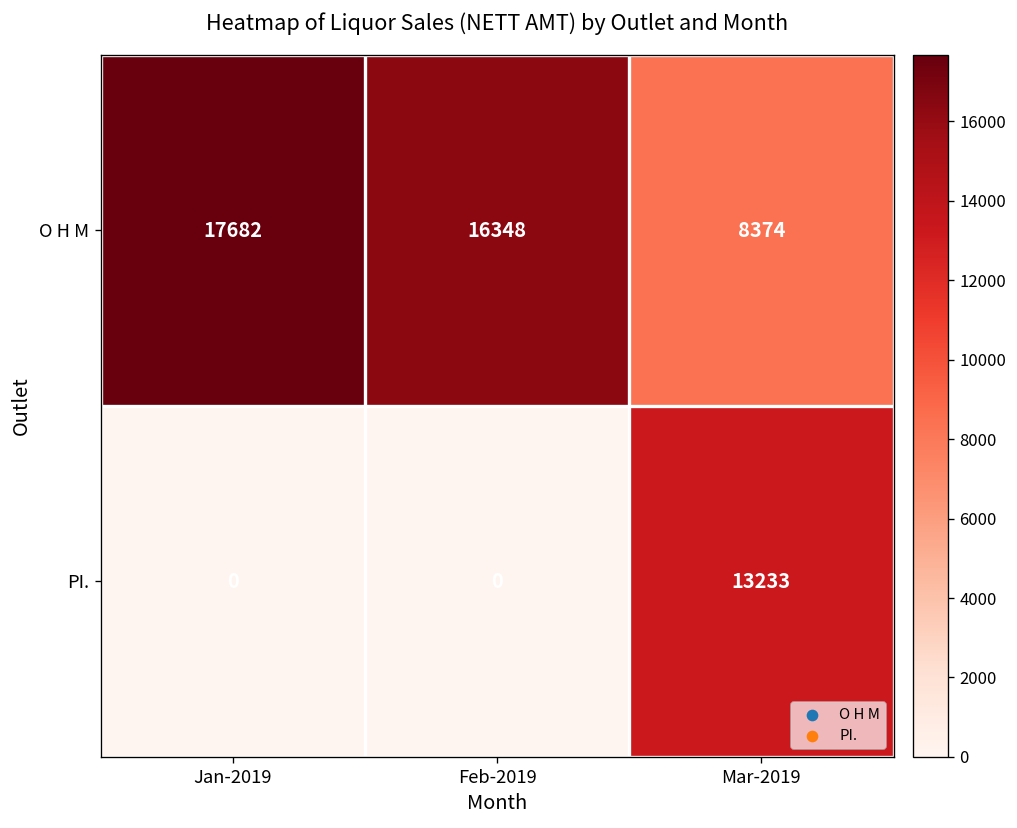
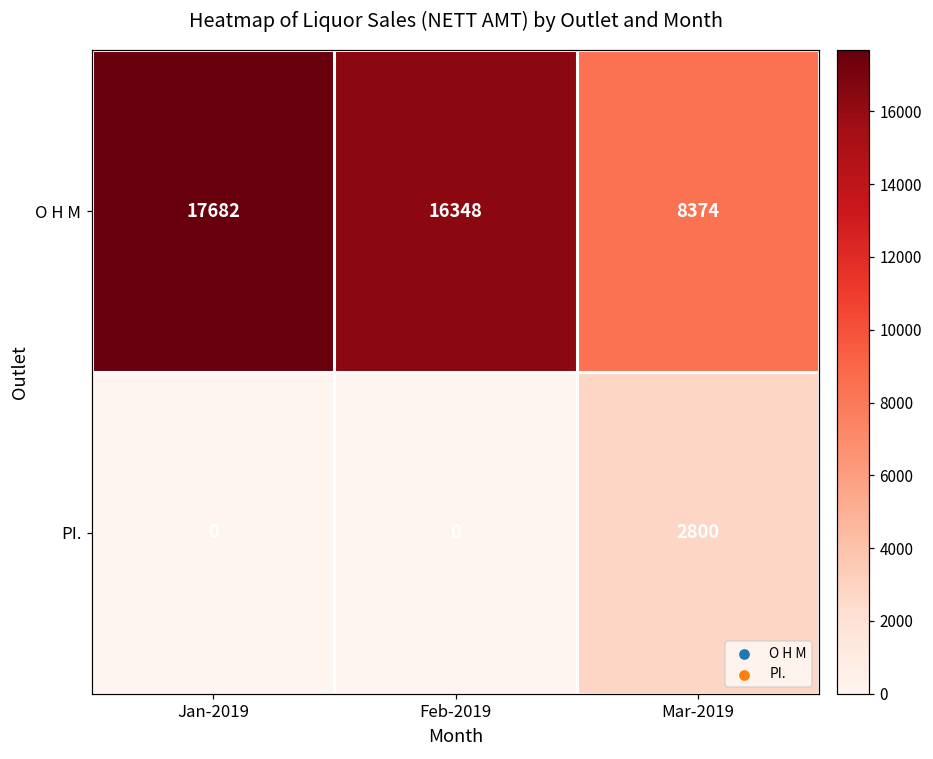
  {
    "O H M": {
      "Jan-2019": 17682,
      "Feb-2019": 16348,
      "Mar-2019": 8374
    },
    "PI.": {
-     "Mar-2019": 13233
+     "Mar-2019": 2800
    }
  }
